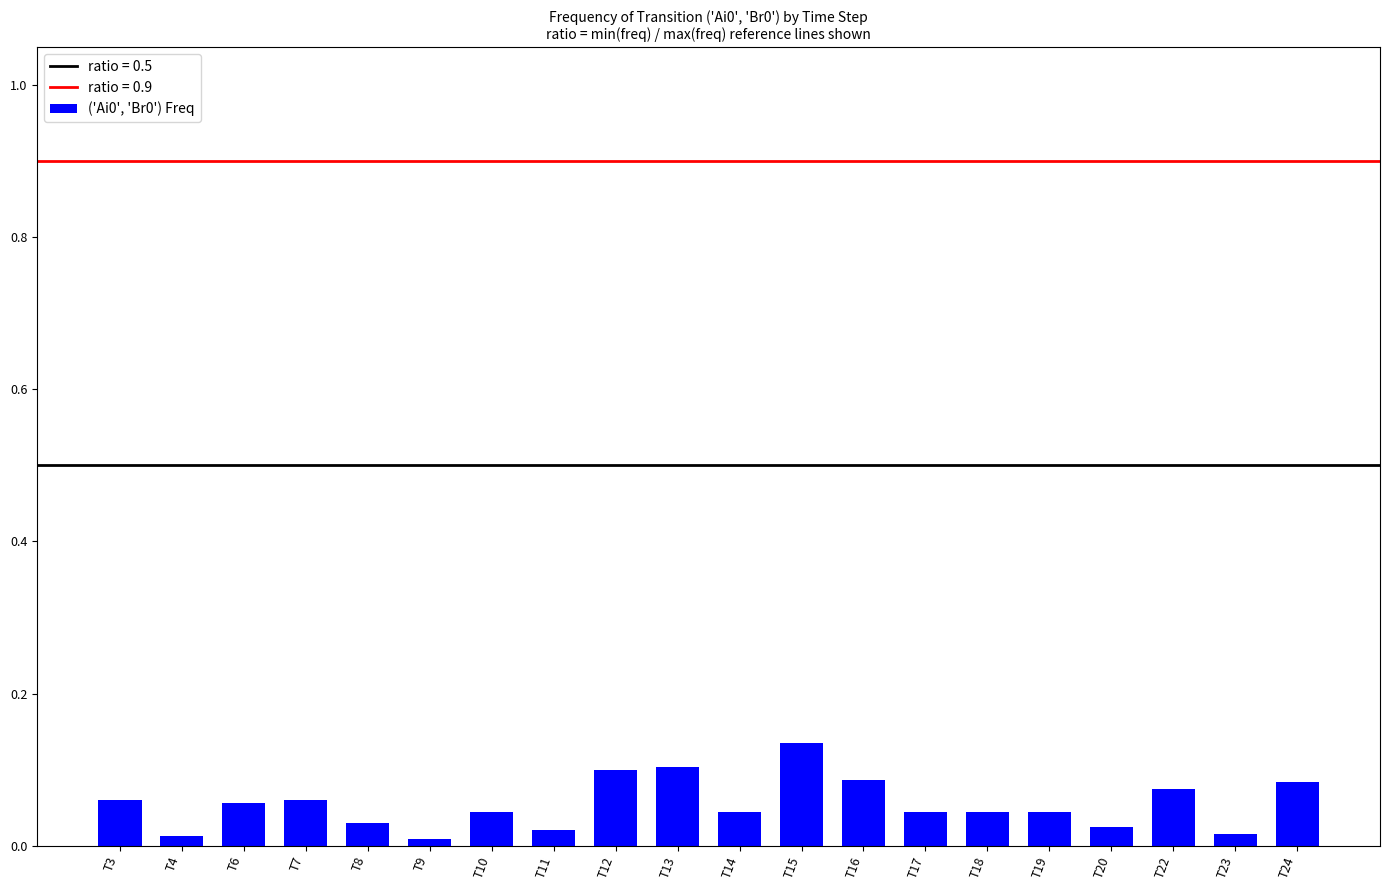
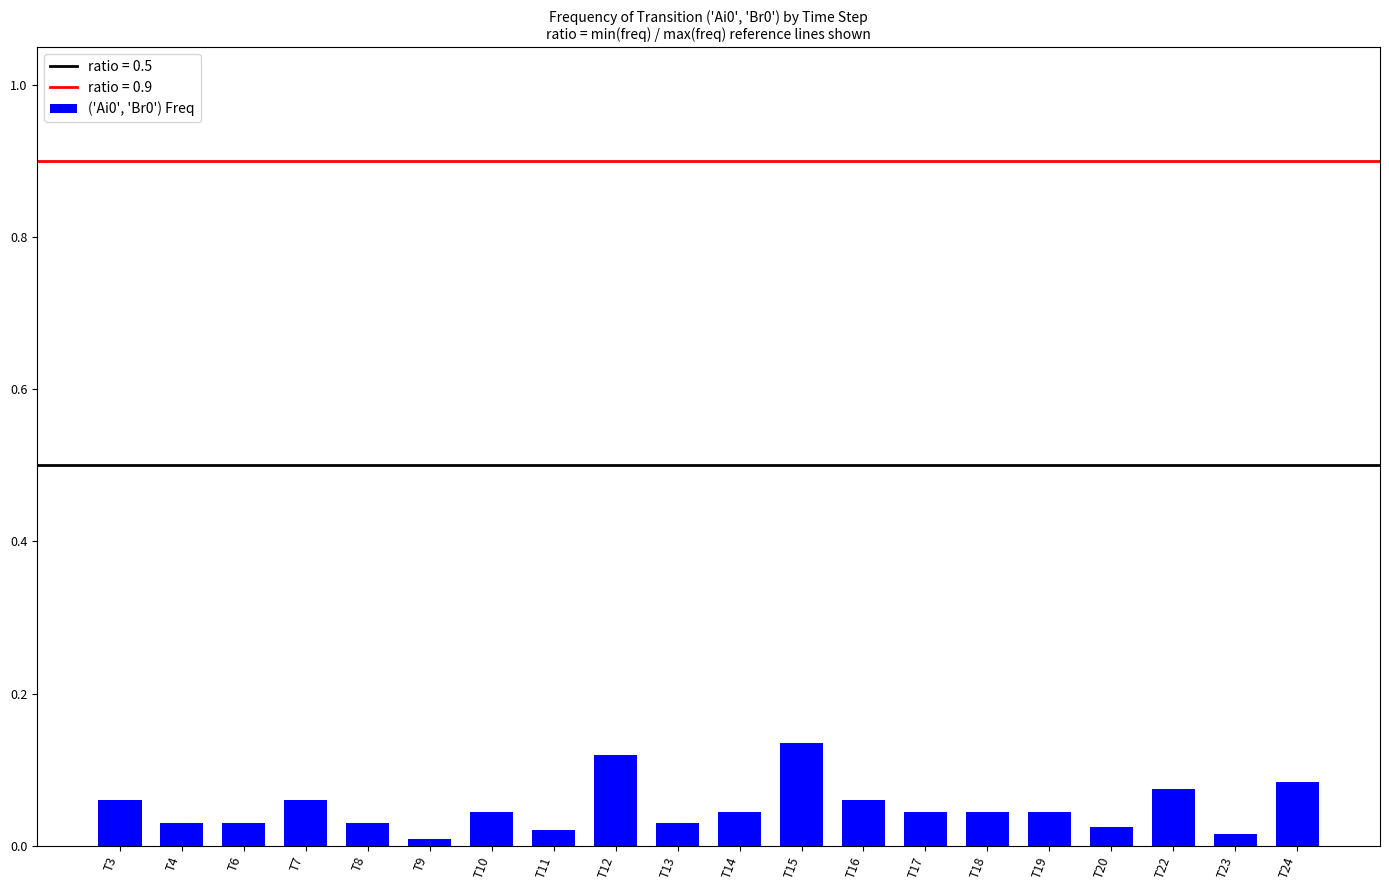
  {
    "T3": 0.06,
-   "T4": 0.01,
-   "T6": 0.06,
+   "T4": 0.03,
+   "T6": 0.03,
    "T7": 0.06,
    "T8": 0.03,
    "T9": 0.01,
    "T10": 0.04,
    "T11": 0.02,
-   "T12": 0.10,
-   "T13": 0.10,
+   "T12": 0.12,
+   "T13": 0.03,
    "T14": 0.04,
    "T15": 0.13,
-   "T16": 0.09,
+   "T16": 0.06,
    "T17": 0.04,
    "T18": 0.04,
    "T19": 0.04,
    "T20": 0.02,
    "T22": 0.07,
    "T23": 0.01,
    "T24": 0.08
  }
